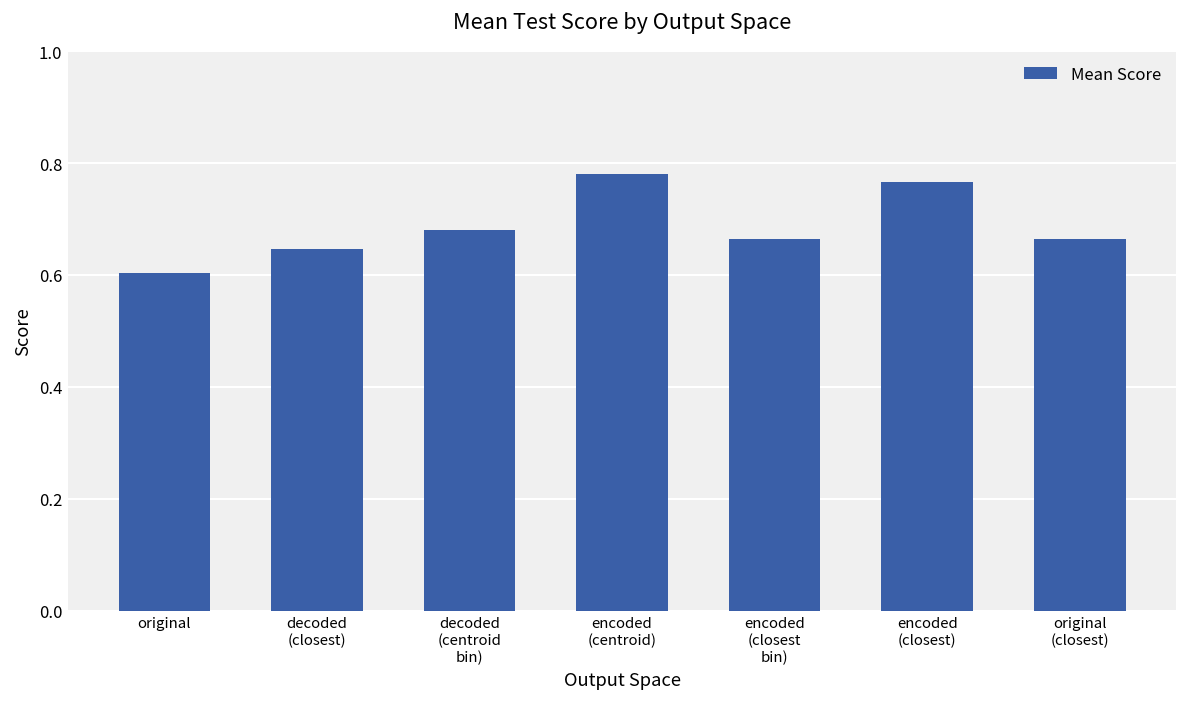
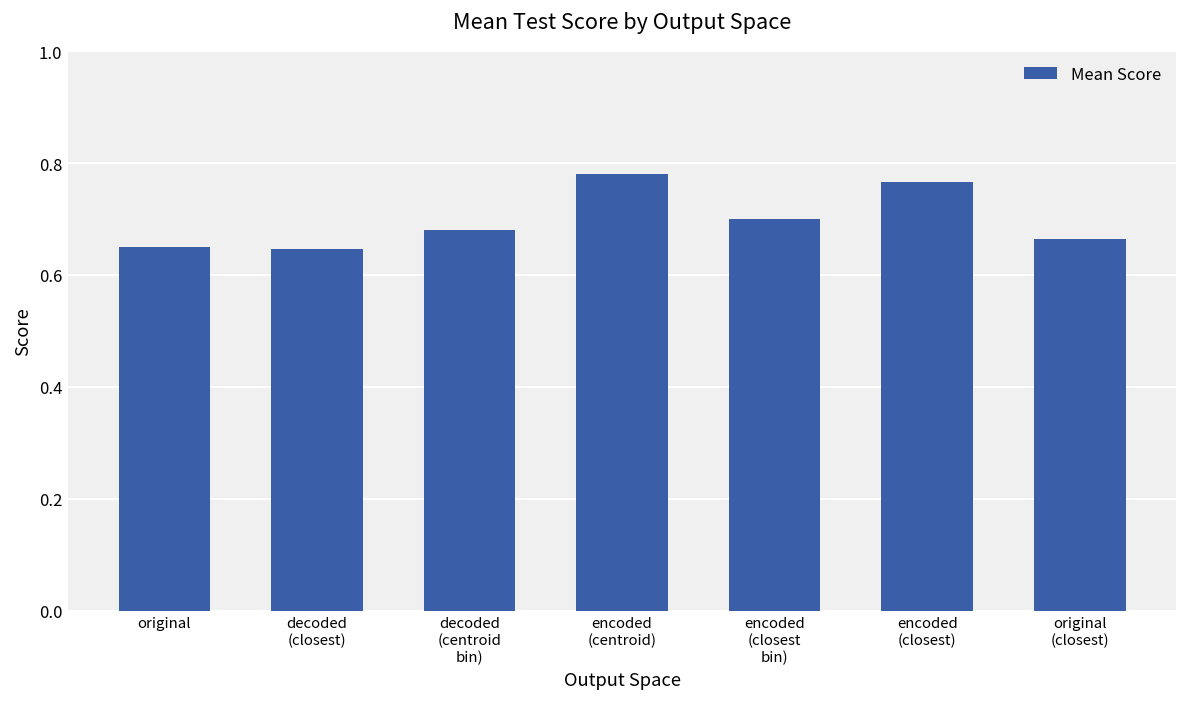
  {
-   "original": 0.60,
+   "original": 0.65,
    "decoded (closest)": 0.65,
    "decoded (centroid bin)": 0.68,
    "encoded (centroid)": 0.78,
-   "encoded (closest bin)": 0.66,
+   "encoded (closest bin)": 0.70,
    "encoded (closest)": 0.77,
    "original (closest)": 0.66
  }
